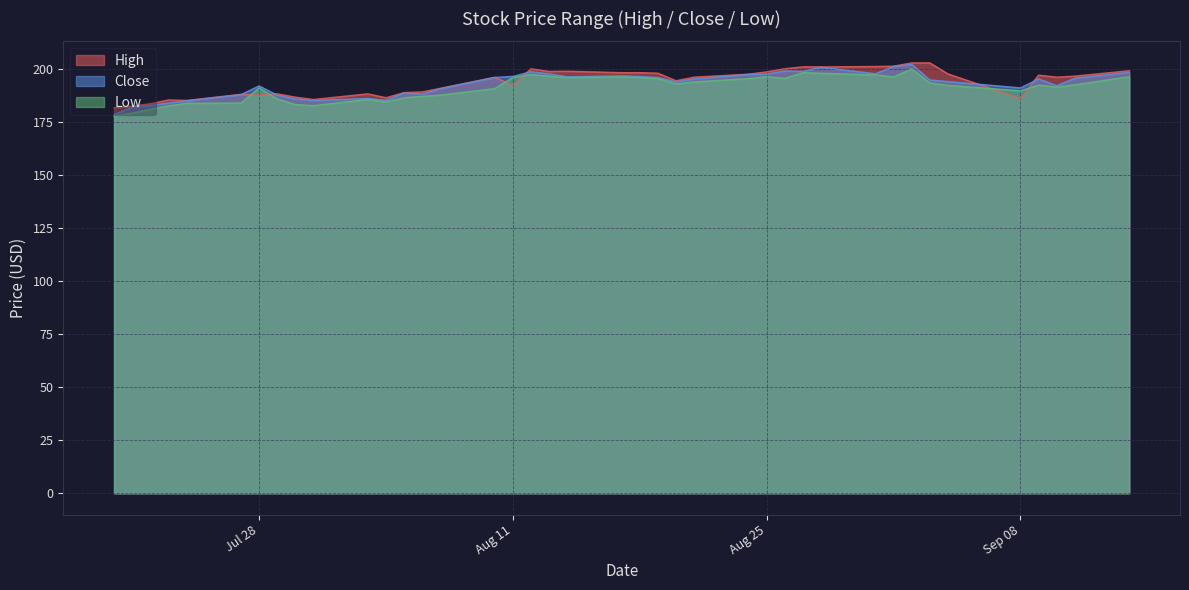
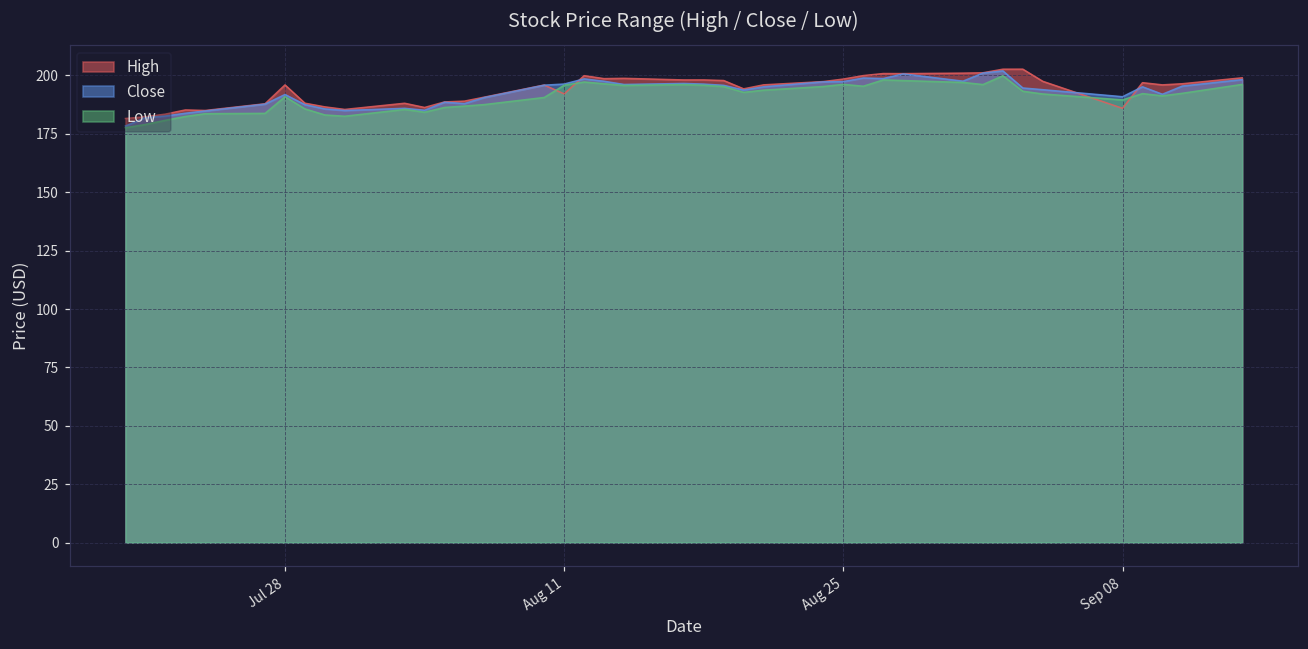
  {
    "High": {
-     "Jul 28": 188,
+     "Jul 28": 196,
      "Aug 11": 192,
      "Sep 08": 186
    },
    "Close": {
      "Sep 08": 191
    },
    "Low": {
      "Aug 25": 196,
      "Sep 08": 190
    }
  }
